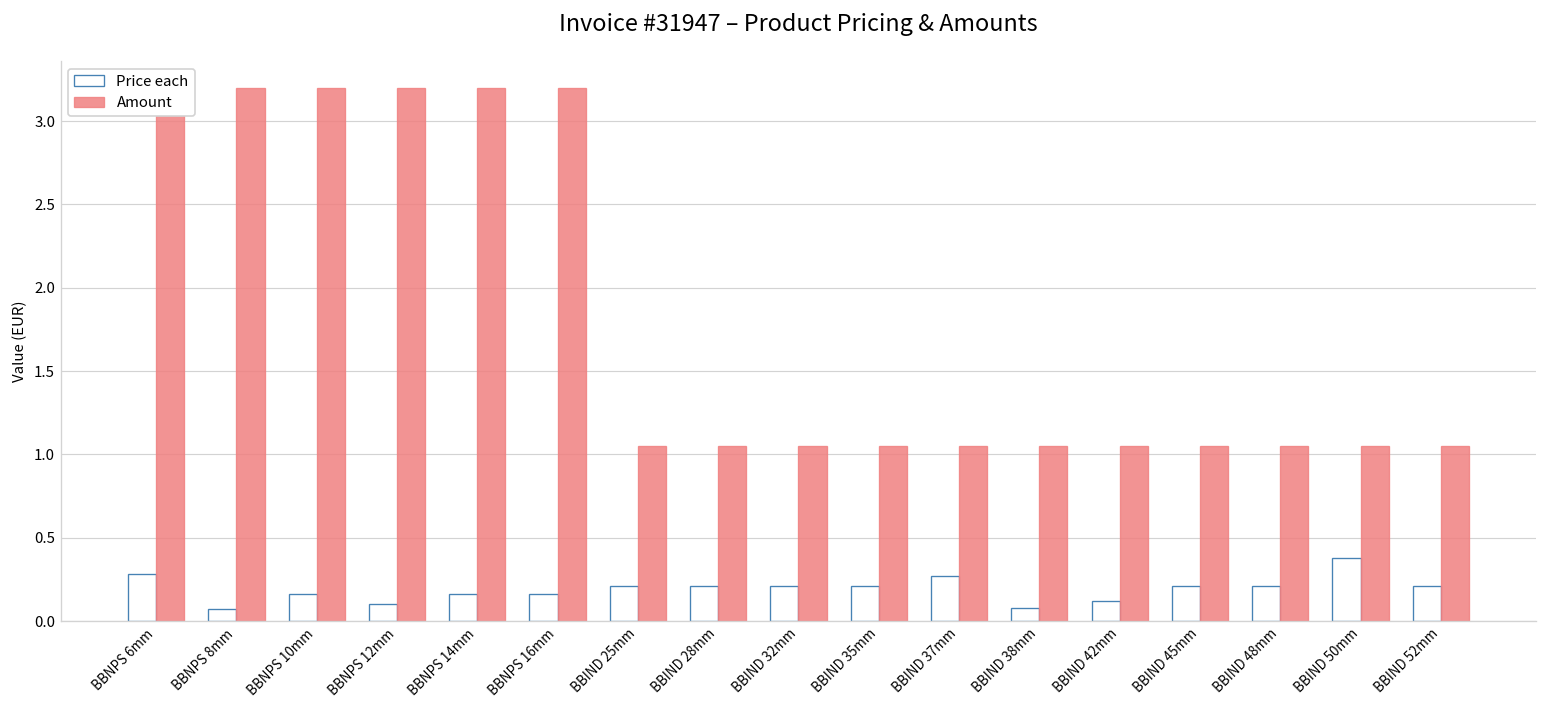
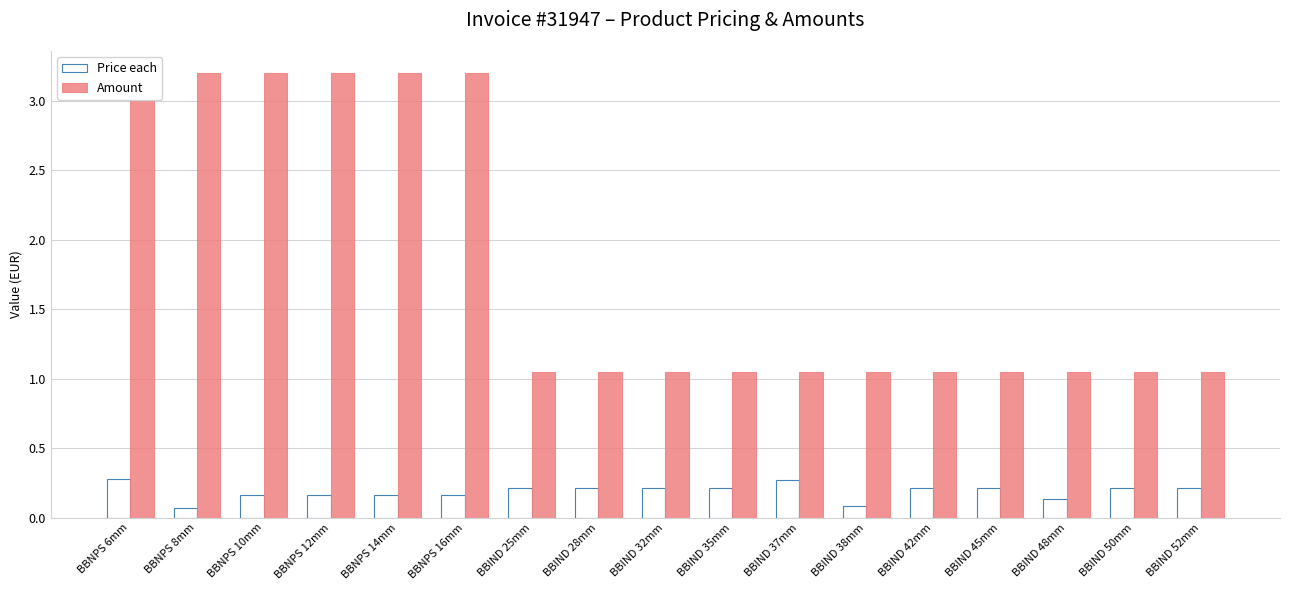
  {
    "Price each": {
      "BBNPS 6mm": 0.28,
      "BBNPS 8mm": 0.07,
      "BBNPS 10mm": 0.16,
-     "BBNPS 12mm": 0.10,
+     "BBNPS 12mm": 0.16,
      "BBNPS 14mm": 0.16,
      "BBNPS 16mm": 0.16,
      "BBIND 25mm": 0.21,
      "BBIND 28mm": 0.21,
      "BBIND 32mm": 0.21,
      "BBIND 35mm": 0.21,
      "BBIND 37mm": 0.27,
      "BBIND 38mm": 0.08,
-     "BBIND 42mm": 0.12,
+     "BBIND 42mm": 0.21,
      "BBIND 45mm": 0.21,
-     "BBIND 48mm": 0.21,
-     "BBIND 50mm": 0.38,
+     "BBIND 48mm": 0.13,
+     "BBIND 50mm": 0.21,
      "BBIND 52mm": 0.21
    },
    "Amount": {
      "BBNPS 8mm": 3.20,
      "BBNPS 10mm": 3.20,
      "BBNPS 12mm": 3.20,
      "BBNPS 14mm": 3.20,
      "BBNPS 16mm": 3.20,
      "BBIND 25mm": 1.05,
      "BBIND 28mm": 1.05,
      "BBIND 32mm": 1.05,
      "BBIND 35mm": 1.05,
      "BBIND 37mm": 1.05,
      "BBIND 38mm": 1.05,
      "BBIND 42mm": 1.05,
      "BBIND 45mm": 1.05,
      "BBIND 48mm": 1.05,
      "BBIND 50mm": 1.05,
      "BBIND 52mm": 1.05
    }
  }
